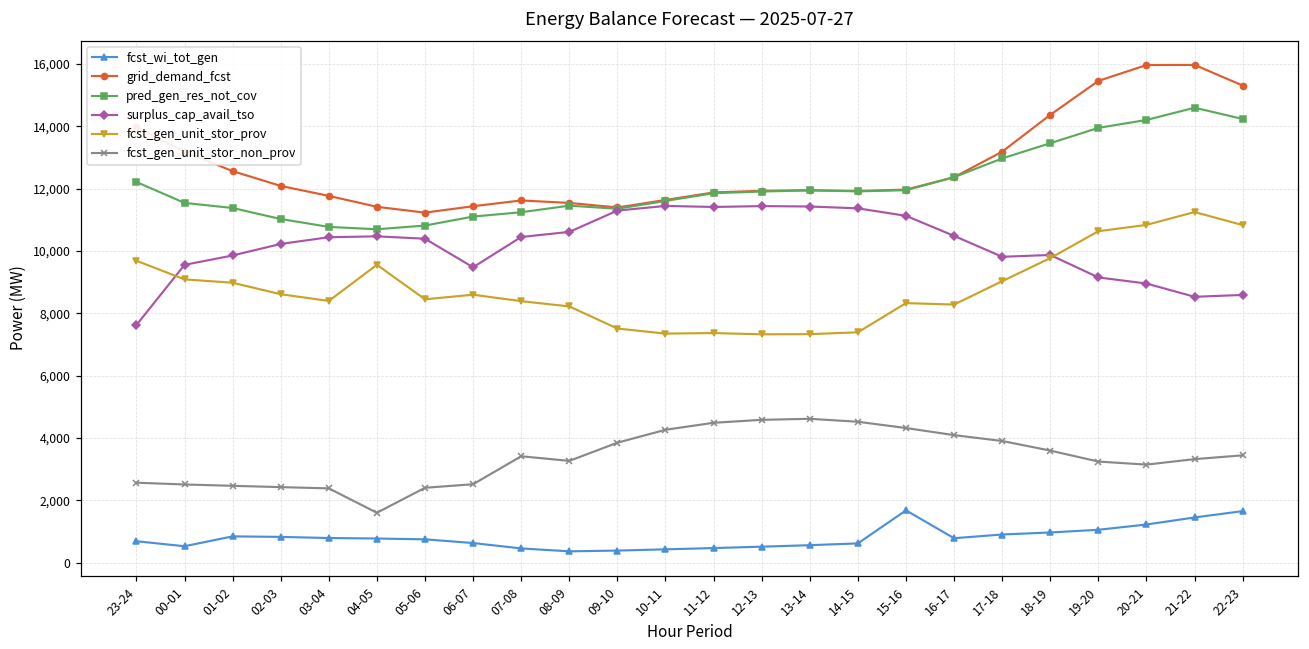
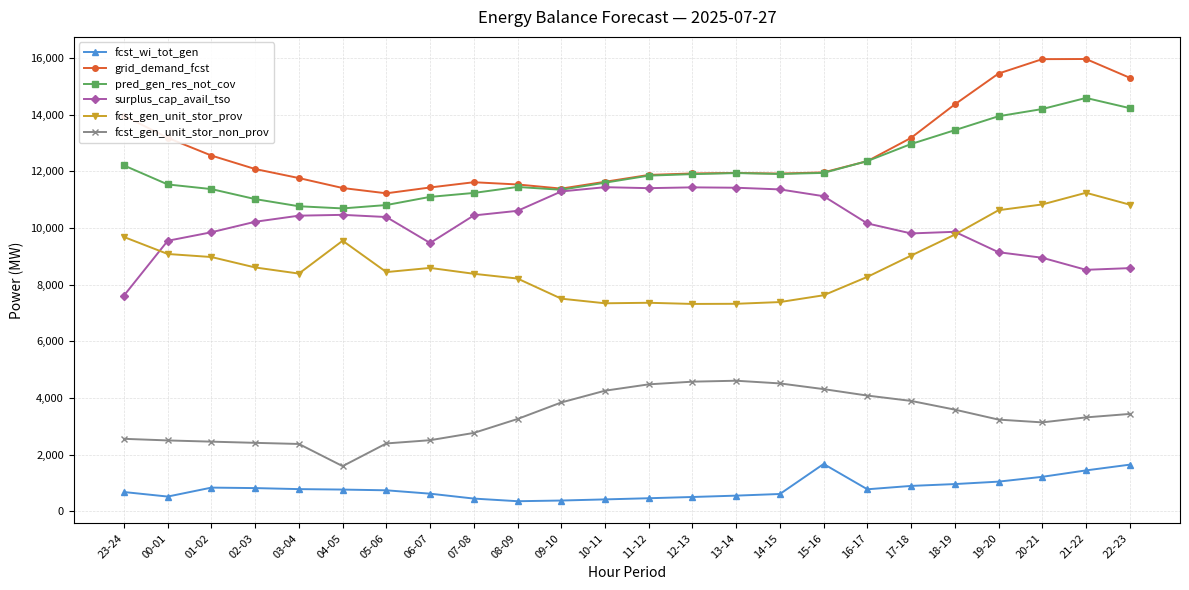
  {
    "fcst_wi_tot_gen": {
      "23-24": "700",
      "00-01": "500",
      "01-02": "800",
      "02-03": "800",
      "03-04": "800",
      "04-05": "800",
      "05-06": "700",
      "06-07": "600",
      "07-08": "500",
      "08-09": "400",
      "09-10": "400",
      "10-11": "400",
      "11-12": "500",
      "12-13": "500",
      "13-14": "600",
      "14-15": "600",
      "15-16": "1,700",
      "16-17": "800",
      "17-18": "900",
      "18-19": "1,000",
      "19-20": "1,100",
      "20-21": "1,200",
      "21-22": "1,400",
      "22-23": "1,700"
    },
    "grid_demand_fcst": {
      "01-02": "12,600",
      "02-03": "12,100",
      "03-04": "11,800",
      "04-05": "11,400",
      "05-06": "11,200",
      "06-07": "11,400",
      "07-08": "11,600",
      "17-18": "13,200",
      "18-19": "14,400",
      "19-20": "15,500",
      "20-21": "16,000",
      "21-22": "16,000",
      "22-23": "15,300"
    },
    "pred_gen_res_not_cov": {
      "23-24": "12,200",
      "00-01": "11,500",
      "01-02": "11,400",
      "02-03": "11,000",
      "03-04": "10,800",
      "04-05": "10,700",
      "05-06": "10,800",
      "06-07": "11,100",
      "07-08": "11,200",
      "17-18": "13,000",
      "18-19": "13,500",
      "19-20": "13,900",
      "20-21": "14,200",
      "21-22": "14,600",
      "22-23": "14,200"
    },
    "surplus_cap_avail_tso": {
      "23-24": "7,600",
      "00-01": "9,600",
      "01-02": "9,900",
      "02-03": "10,200",
      "03-04": "10,400",
      "04-05": "10,500",
      "05-06": "10,400",
      "06-07": "9,500",
      "07-08": "10,400",
      "08-09": "10,600",
      "10-11": "11,400",
      "11-12": "11,400",
      "12-13": "11,400",
      "13-14": "11,400",
      "14-15": "11,400",
      "15-16": "11,100",
-     "16-17": "10,500",
+     "16-17": "10,200",
      "17-18": "9,800",
      "18-19": "9,900",
      "19-20": "9,100",
      "20-21": "9,000",
      "21-22": "8,500",
      "22-23": "8,600"
    },
    "fcst_gen_unit_stor_prov": {
      "23-24": "9,700",
      "00-01": "9,100",
      "01-02": "9,000",
      "02-03": "8,600",
      "03-04": "8,400",
      "04-05": "9,600",
      "05-06": "8,400",
      "06-07": "8,600",
      "07-08": "8,400",
      "08-09": "8,200",
      "09-10": "7,500",
      "10-11": "7,300",
      "11-12": "7,400",
      "12-13": "7,300",
      "13-14": "7,300",
      "14-15": "7,400",
-     "15-16": "8,300",
+     "15-16": "7,600",
      "16-17": "8,300",
      "17-18": "9,000",
      "18-19": "9,800",
      "19-20": "10,600",
      "20-21": "10,800",
      "21-22": "11,200",
      "22-23": "10,800"
    },
    "fcst_gen_unit_stor_non_prov": {
      "23-24": "2,600",
      "00-01": "2,500",
      "01-02": "2,500",
      "02-03": "2,400",
      "03-04": "2,400",
      "04-05": "1,600",
      "05-06": "2,400",
      "06-07": "2,500",
-     "07-08": "3,400",
+     "07-08": "2,800",
      "08-09": "3,300",
      "09-10": "3,800",
      "10-11": "4,300",
      "11-12": "4,500",
      "12-13": "4,600",
      "13-14": "4,600",
      "14-15": "4,500",
      "15-16": "4,300",
      "16-17": "4,100",
      "17-18": "3,900",
      "18-19": "3,600",
      "19-20": "3,200",
      "20-21": "3,100",
      "21-22": "3,300",
      "22-23": "3,400"
    }
  }
